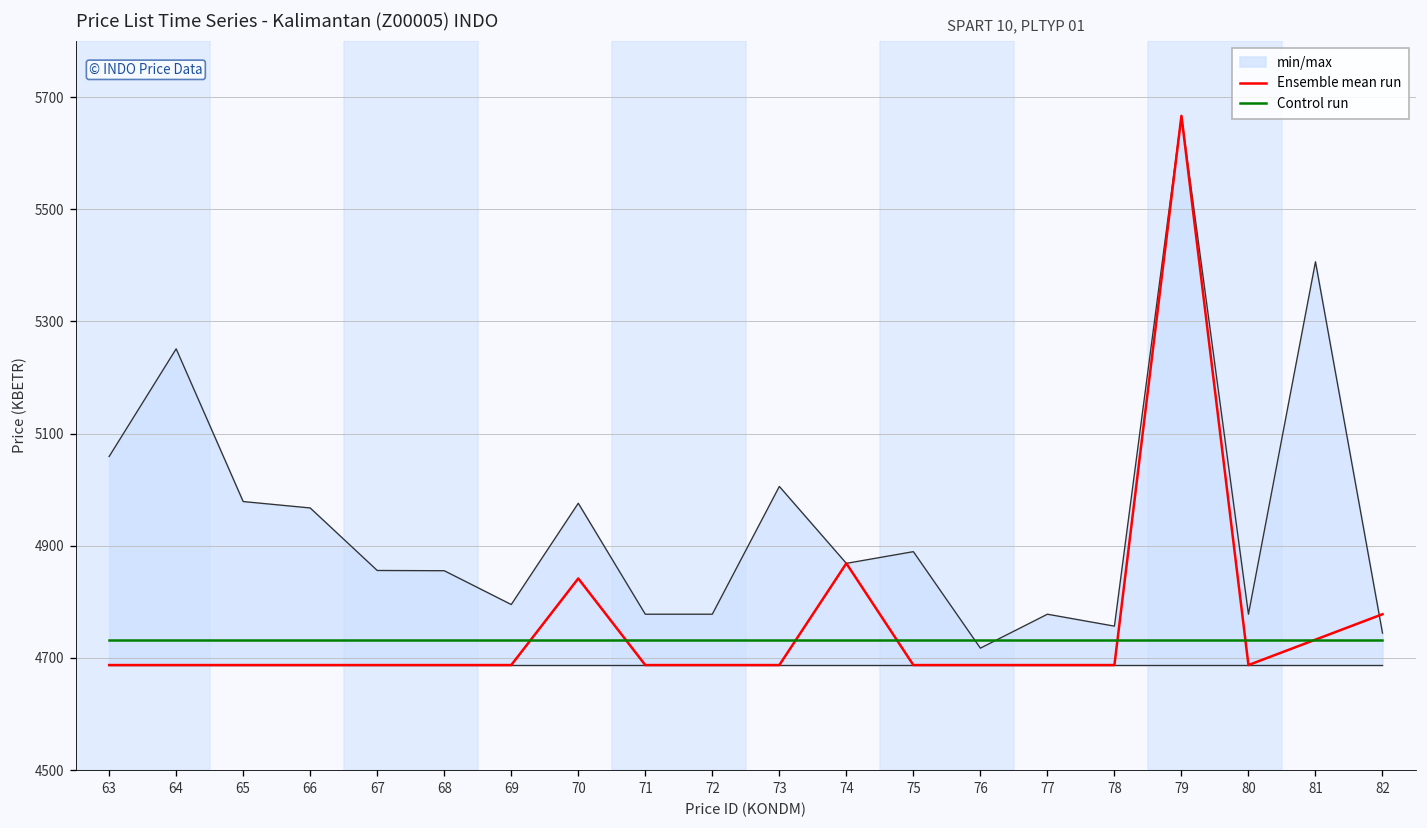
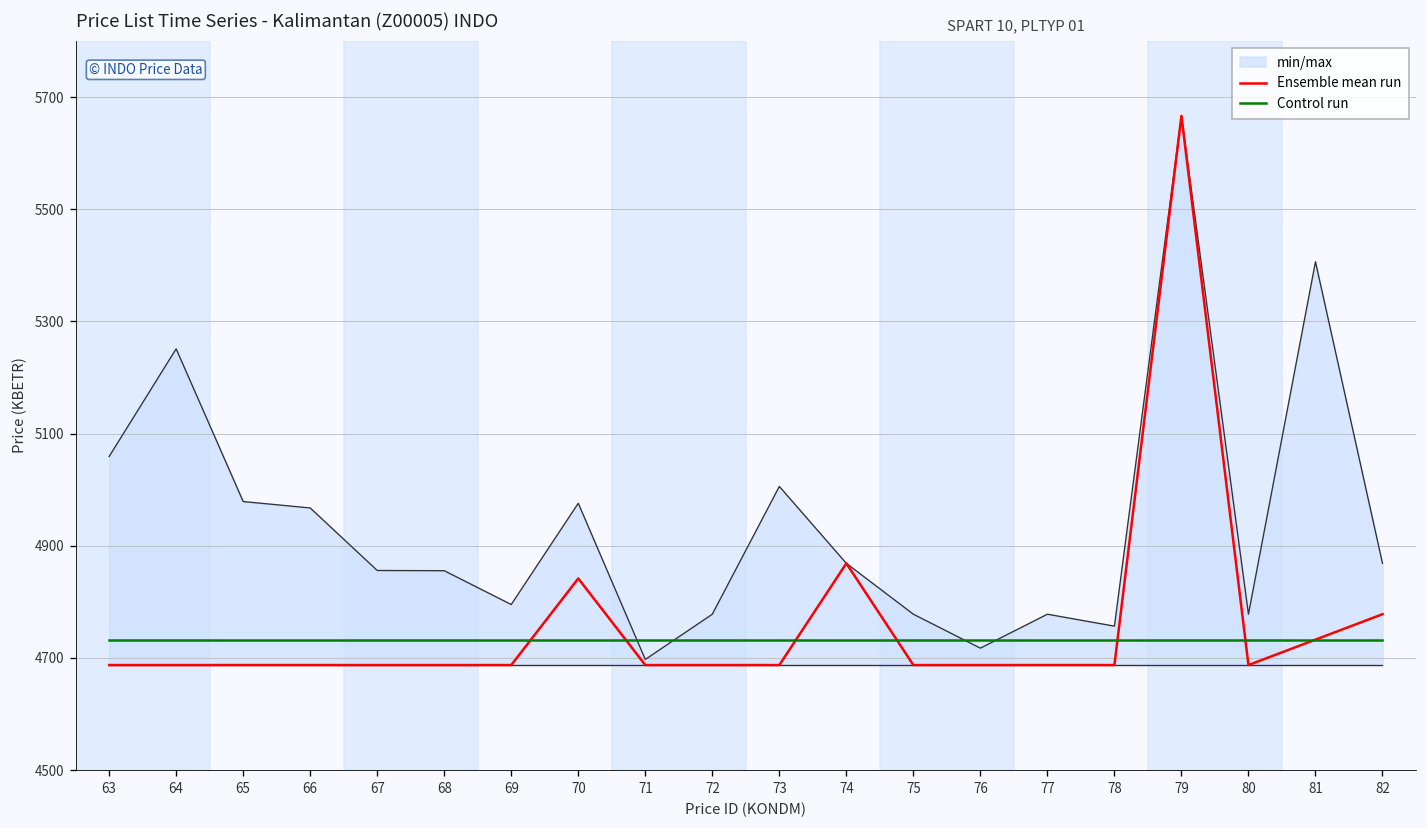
  {
    "min/max": {
      "63": 5060,
      "64": 5250,
      "65": 4980,
      "66": 4970,
      "67": 4860,
      "68": 4860,
      "69": 4800,
      "70": 4980,
-     "71": 4780,
+     "71": 4700,
      "72": 4780,
      "73": 5010,
-     "75": 4890,
+     "75": 4780,
      "76": 4720,
      "77": 4780,
      "78": 4760,
      "80": 4780,
      "81": 5410,
-     "82": 4740
+     "82": 4870
    },
    "Ensemble mean run": {
      "70": 4840,
      "82": 4780
    },
    "Control run": {
      "63": 4730,
      "64": 4730,
      "65": 4730,
      "66": 4730,
      "67": 4730,
      "68": 4730,
      "69": 4730,
      "70": 4730,
      "71": 4730,
      "72": 4730,
      "73": 4730,
      "74": 4730,
      "75": 4730,
      "76": 4730,
      "77": 4730,
      "78": 4730,
      "79": 4730,
      "80": 4730,
      "82": 4730
    }
  }
